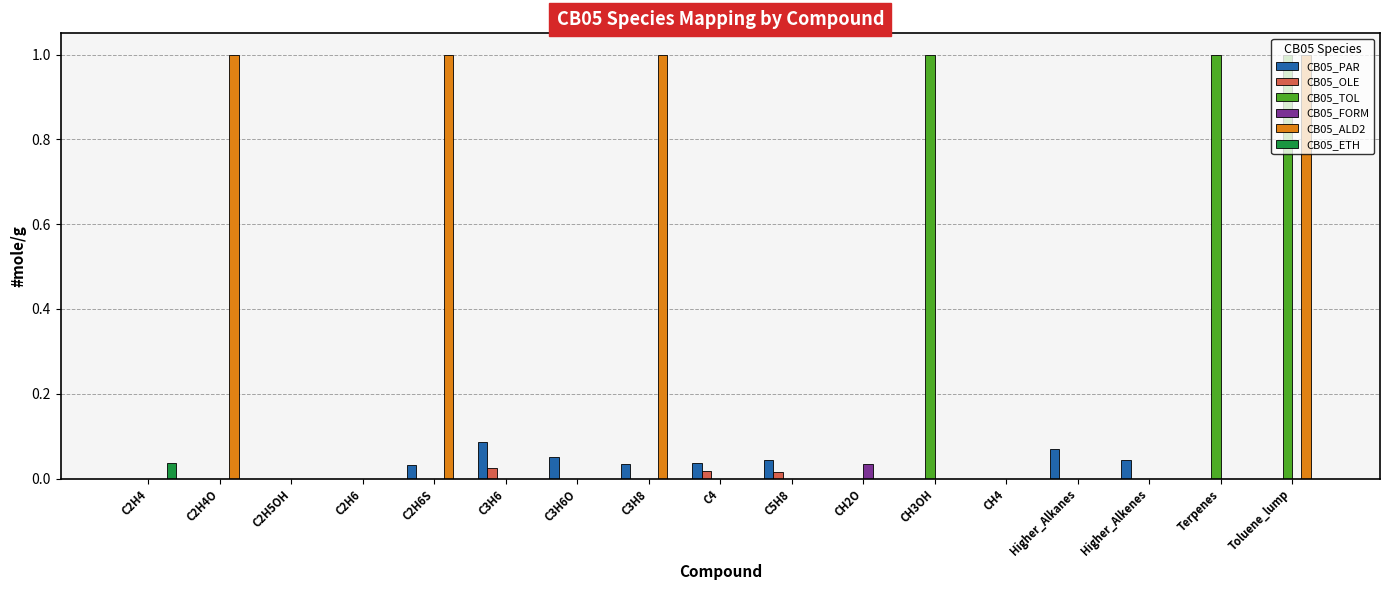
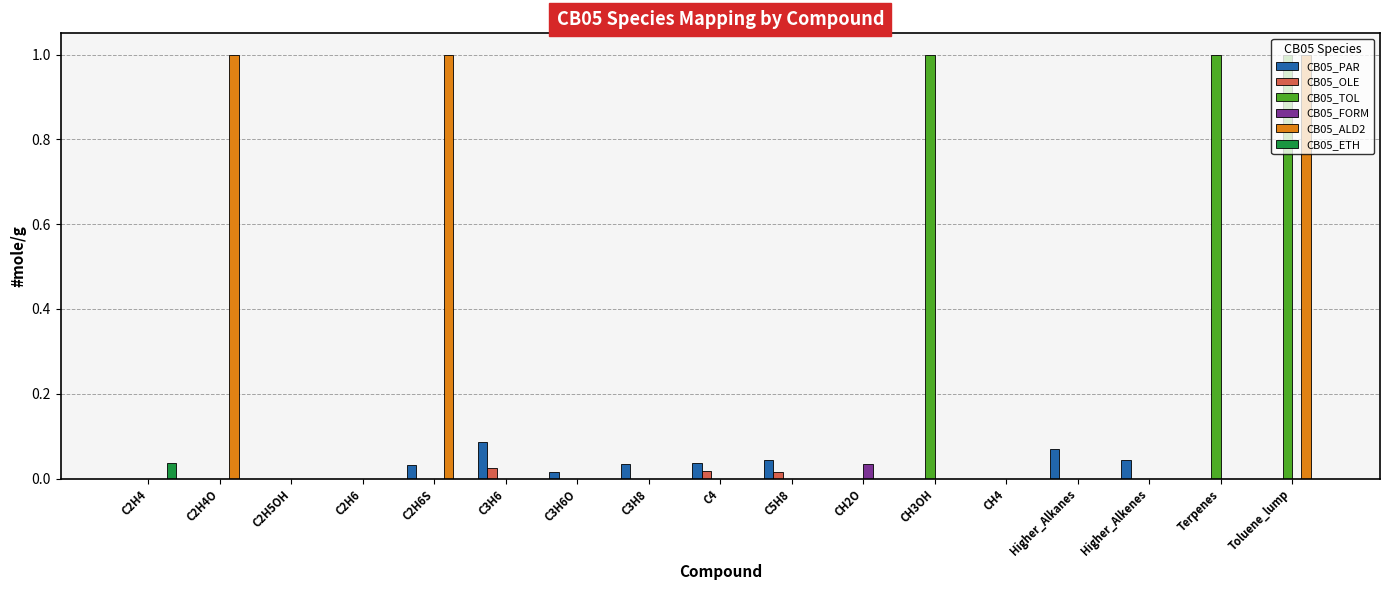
  {
    "CB05_PAR": {
      "C2H4": 0.00,
      "C2H4O": 0.00,
      "C2H5OH": 0.00,
      "C2H6": 0.00,
      "C2H6S": 0.03,
      "C3H6": 0.09,
-     "C3H6O": 0.05,
+     "C3H6O": 0.02,
      "C3H8": 0.03,
      "C4": 0.04,
      "C5H8": 0.04,
      "CH2O": 0.00,
      "CH3OH": 0.00,
      "CH4": 0.00,
      "Higher_Alkanes": 0.07,
      "Higher_Alkenes": 0.04,
      "Terpenes": 0.00,
      "Toluene_lump": 0.00
    },
    "CB05_OLE": {
      "C2H4": 0.00,
      "C2H4O": 0.00,
      "C2H5OH": 0.00,
      "C2H6": 0.00,
      "C2H6S": 0.00,
      "C3H6": 0.02,
      "C3H6O": 0.00,
      "C3H8": 0.00,
      "C4": 0.02,
      "C5H8": 0.01,
      "CH2O": 0.00,
      "CH3OH": 0.00,
      "CH4": 0.00,
      "Higher_Alkanes": 0.00,
      "Higher_Alkenes": 0.00,
      "Terpenes": 0.00,
      "Toluene_lump": 0.00
    },
    "CB05_TOL": {
      "C2H4": 0.00,
      "C2H4O": 0.00,
      "C2H5OH": 0.00,
      "C2H6": 0.00,
      "C2H6S": 0.00,
      "C3H6": 0.00,
      "C3H6O": 0.00,
      "C3H8": 0.00,
      "C4": 0.00,
      "C5H8": 0.00,
      "CH2O": 0.00,
      "CH3OH": 1.00,
      "CH4": 0.00,
      "Higher_Alkanes": 0.00,
      "Higher_Alkenes": 0.00,
      "Terpenes": 1.00
    },
    "CB05_FORM": {
      "C2H4": 0.00,
      "C2H4O": 0.00,
      "C2H5OH": 0.00,
      "C2H6": 0.00,
      "C2H6S": 0.00,
      "C3H6": 0.00,
      "C3H6O": 0.00,
      "C3H8": 0.00,
      "C4": 0.00,
      "C5H8": 0.00,
      "CH2O": 0.03,
      "CH3OH": 0.00,
      "CH4": 0.00,
      "Higher_Alkanes": 0.00,
      "Higher_Alkenes": 0.00,
      "Terpenes": 0.00,
      "Toluene_lump": 0.00
    },
    "CB05_ALD2": {
      "C2H4": 0,
      "C2H4O": 1,
      "C2H5OH": 0,
      "C2H6": 0,
      "C2H6S": 1,
      "C3H6": 0,
      "C3H6O": 0,
-     "C3H8": 1,
+     "C3H8": 0,
      "C4": 0,
      "C5H8": 0,
      "CH2O": 0,
      "CH3OH": 0,
      "CH4": 0,
      "Higher_Alkanes": 0,
      "Higher_Alkenes": 0,
      "Terpenes": 0
    },
    "CB05_ETH": {
      "C2H4": 0.04,
      "C2H4O": 0.00,
      "C2H5OH": 0.00,
      "C2H6": 0.00,
      "C2H6S": 0.00,
      "C3H6": 0.00,
      "C3H6O": 0.00,
      "C3H8": 0.00,
      "C4": 0.00,
      "C5H8": 0.00,
      "CH2O": 0.00,
      "CH3OH": 0.00,
      "CH4": 0.00,
      "Higher_Alkanes": 0.00,
      "Higher_Alkenes": 0.00,
      "Terpenes": 0.00,
      "Toluene_lump": 0.00
    }
  }
